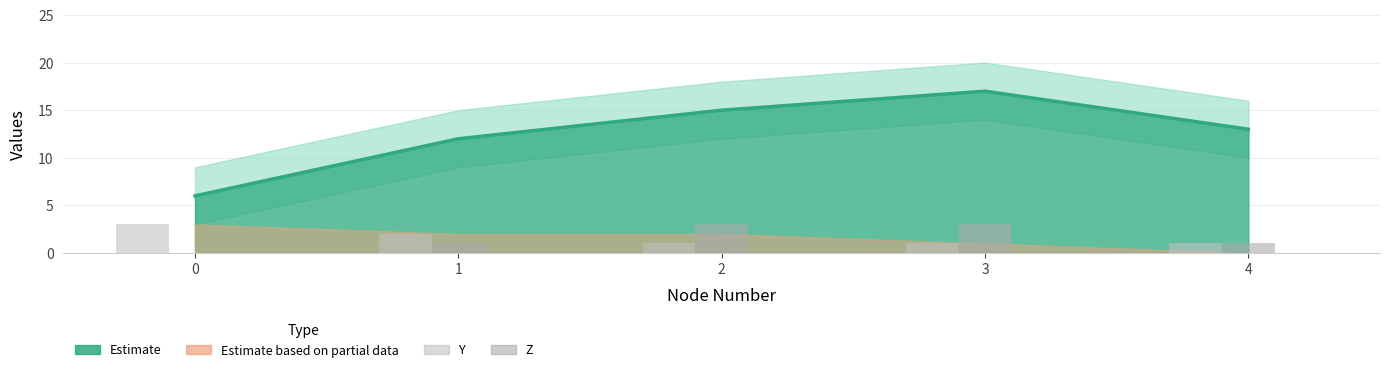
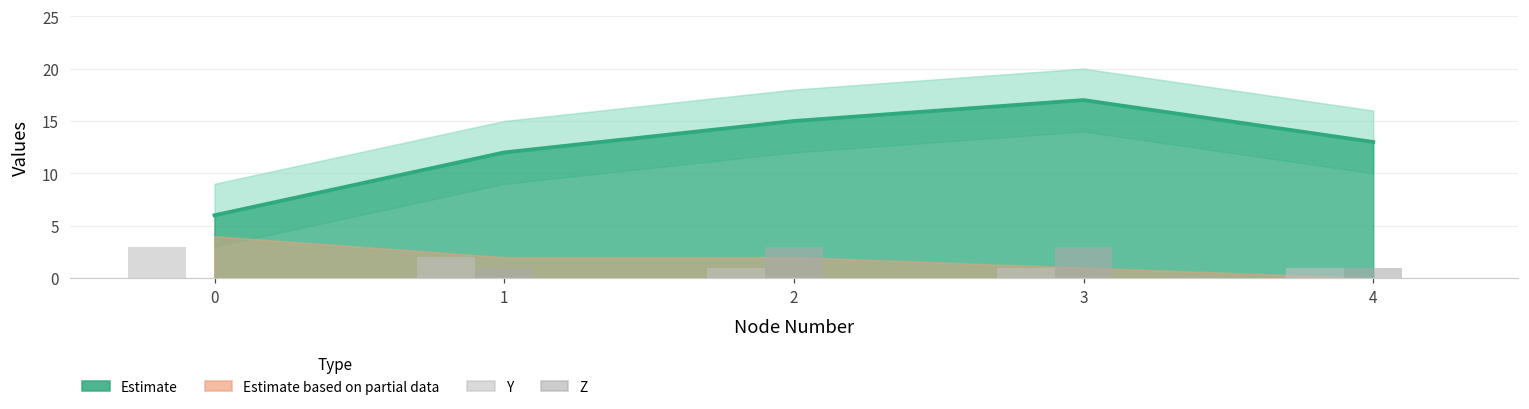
  {
    "Estimate": {
      "0": 6,
      "1": 12,
      "2": 15,
      "3": 17,
      "4": 13
    },
    "Estimate based on partial data": {
-     "0": 3,
+     "0": 4,
      "1": 2,
      "2": 2,
      "3": 1,
      "4": 0
    }
  }
